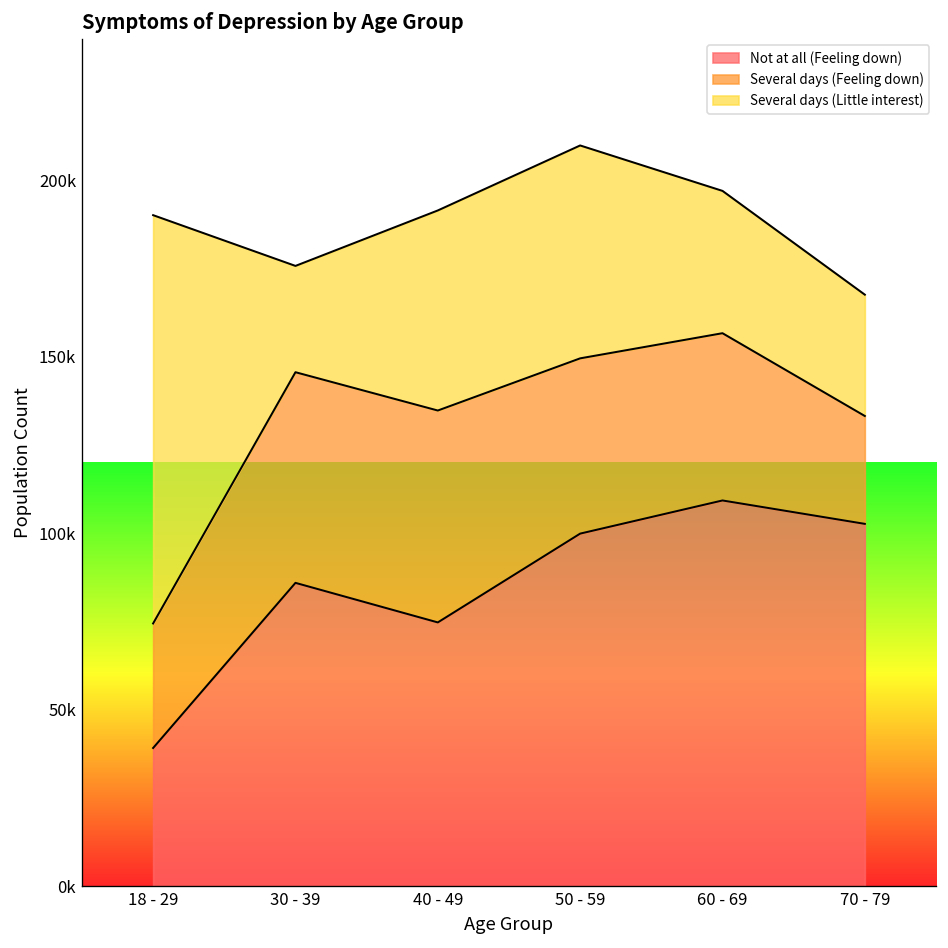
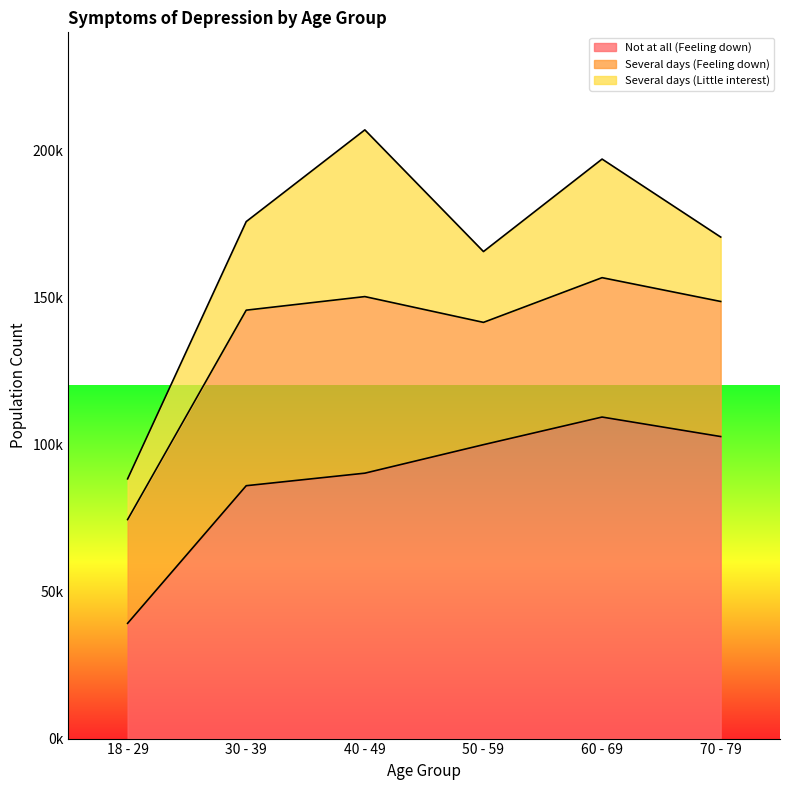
  {
    "Not at all (Feeling down)": {
      "18 - 29": 39000,
      "30 - 39": 86000,
-     "40 - 49": 75000,
+     "40 - 49": 90000,
      "50 - 59": 100000,
      "60 - 69": 109000,
      "70 - 79": 103000
    },
    "Several days (Feeling down)": {
      "18 - 29": 35000,
      "30 - 39": 60000,
      "40 - 49": 60000,
-     "50 - 59": 50000,
+     "50 - 59": 42000,
      "60 - 69": 47000,
-     "70 - 79": 31000
+     "70 - 79": 46000
    },
    "Several days (Little interest)": {
-     "18 - 29": 116000,
+     "18 - 29": 14000,
      "30 - 39": 30000,
      "40 - 49": 57000,
-     "50 - 59": 60000,
+     "50 - 59": 24000,
      "60 - 69": 40000,
-     "70 - 79": 34000
+     "70 - 79": 22000
    }
  }
